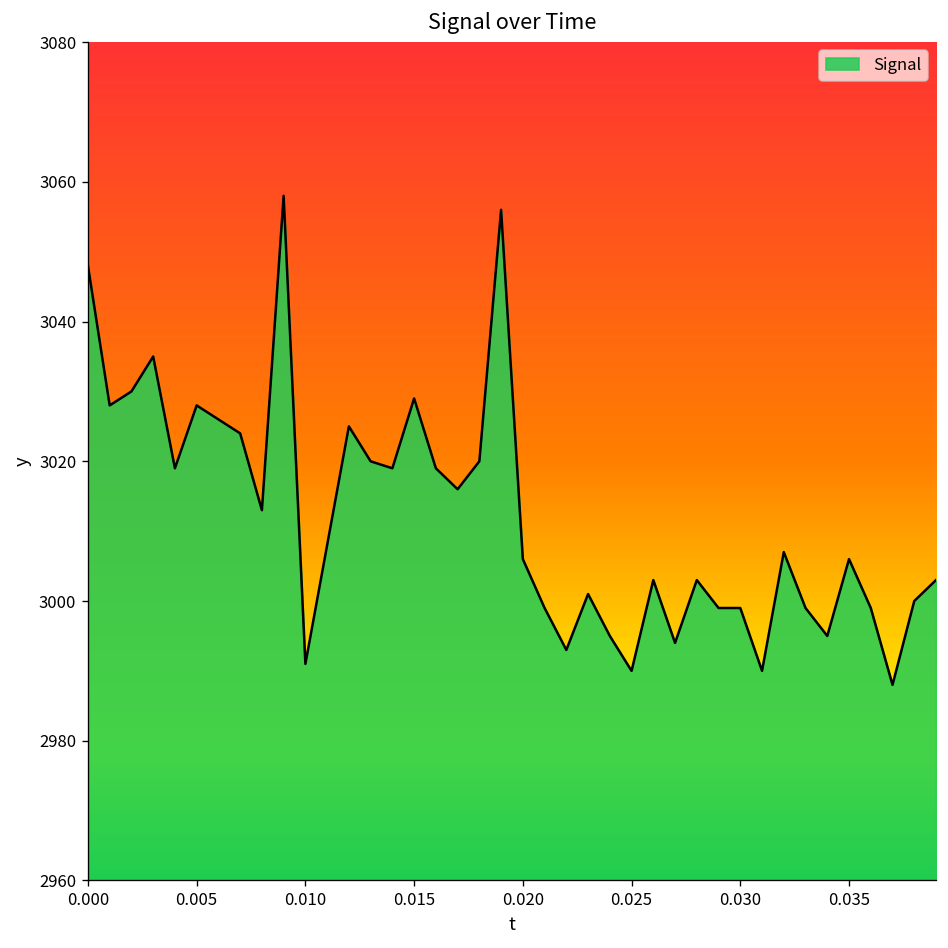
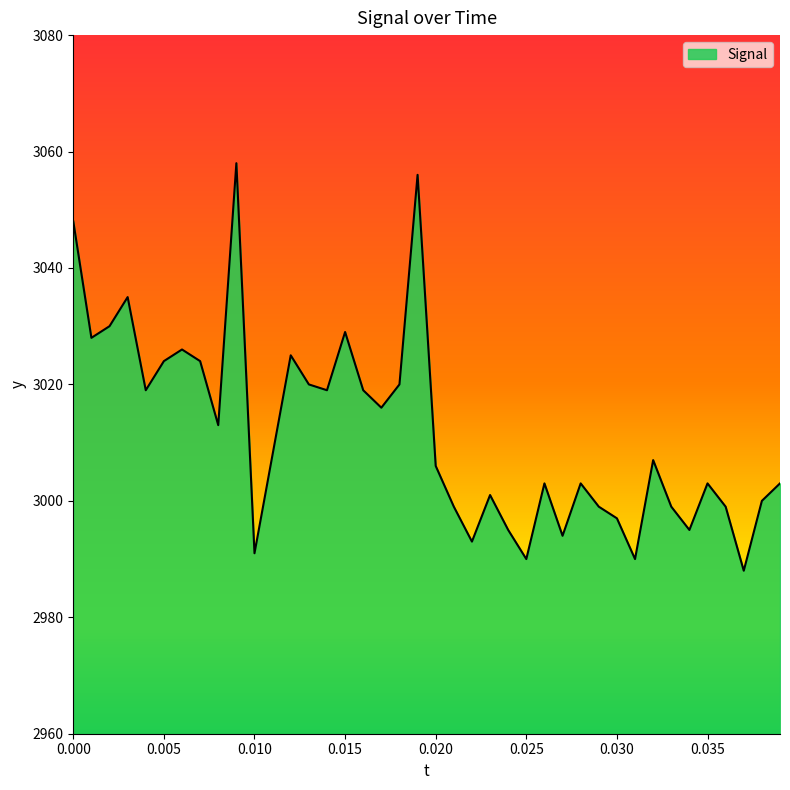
  {
    "0.000": 3048,
-   "0.005": 3028,
+   "0.005": 3024,
    "0.010": 2991,
    "0.015": 3029,
    "0.020": 3006,
    "0.025": 2990,
-   "0.030": 2999,
-   "0.035": 3006
+   "0.030": 2997,
+   "0.035": 3003
  }
